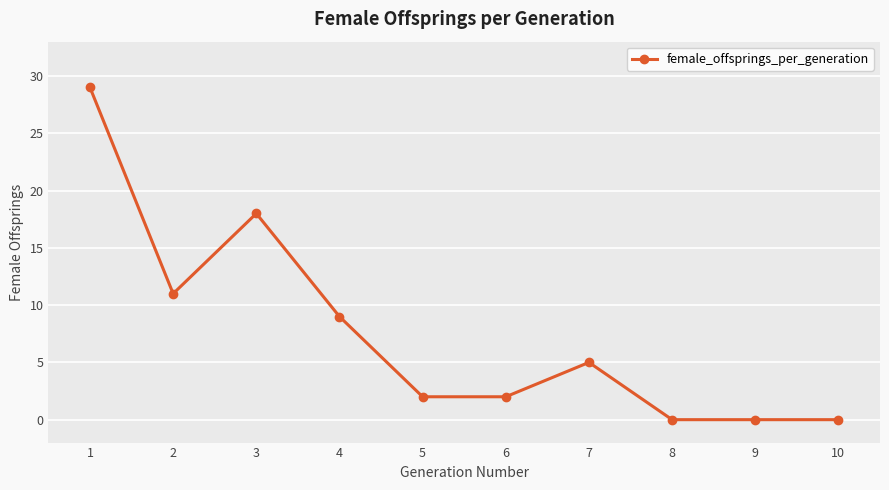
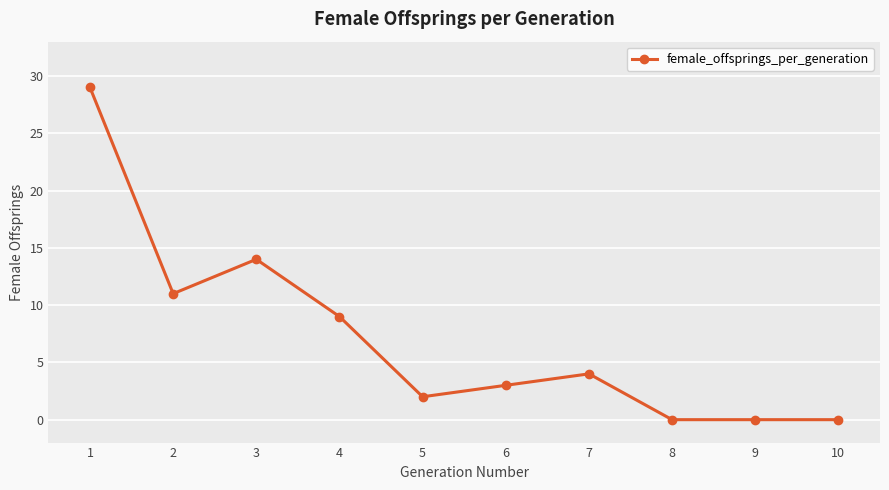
  {
    "1": 29,
    "2": 11,
-   "3": 18,
+   "3": 14,
    "4": 9,
    "5": 2,
-   "6": 2,
-   "7": 5,
+   "6": 3,
+   "7": 4,
    "8": 0,
    "9": 0,
    "10": 0
  }
